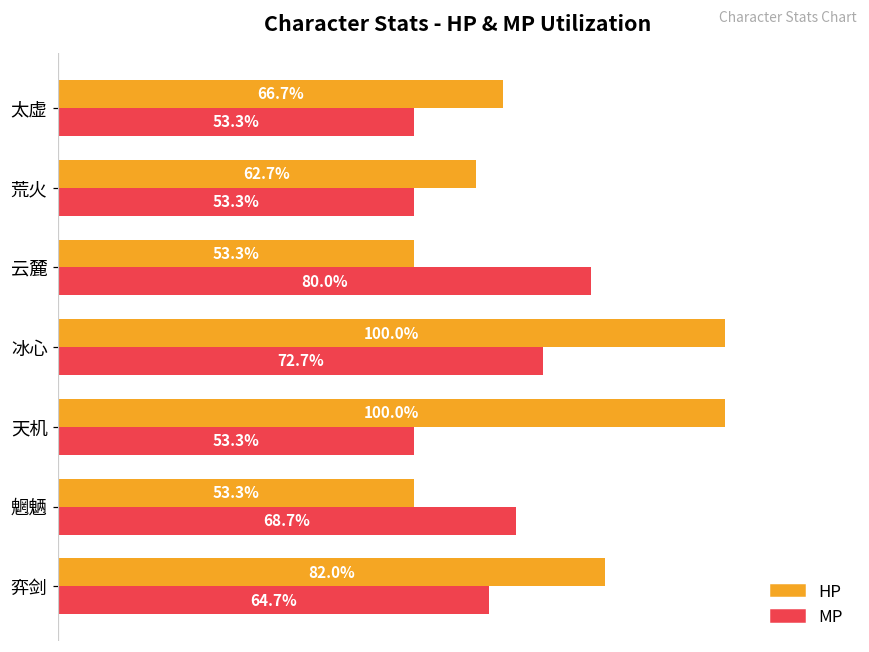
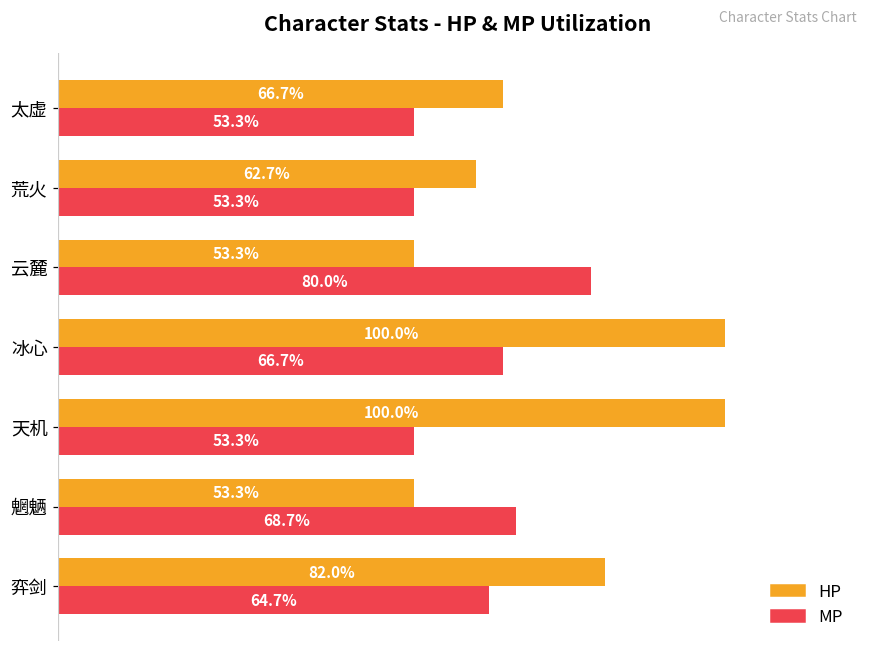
  {
    "HP": {
      "太虚": "66.7%",
      "荒火": "62.7%",
      "云麓": "53.3%",
      "冰心": "100.0%",
      "天机": "100.0%",
      "魍魉": "53.3%",
      "弈剑": "82.0%"
    },
    "MP": {
      "太虚": "53.3%",
      "荒火": "53.3%",
      "云麓": "80.0%",
-     "冰心": "72.7%",
+     "冰心": "66.7%",
      "天机": "53.3%",
      "魍魉": "68.7%",
      "弈剑": "64.7%"
    }
  }
